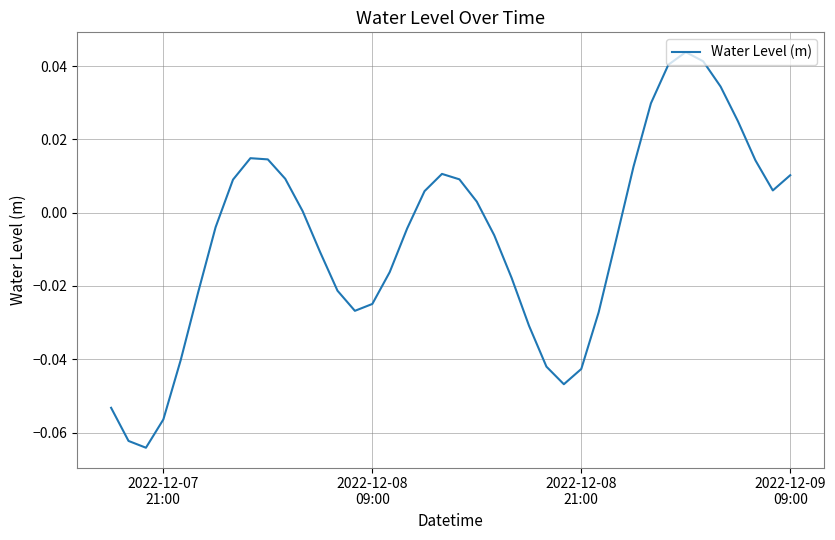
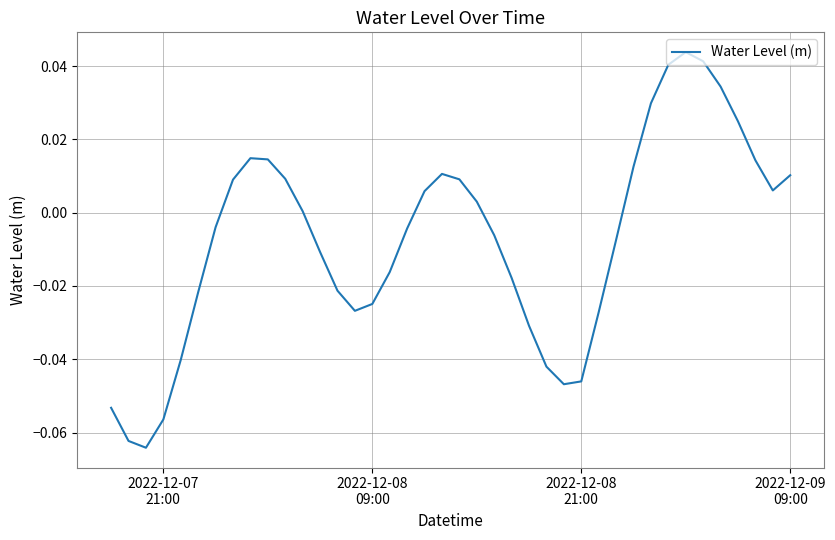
  {
    "2022-12-07 21:00": -0.056,
    "2022-12-08 09:00": -0.025,
-   "2022-12-08 21:00": -0.043,
+   "2022-12-08 21:00": -0.046,
    "2022-12-09 09:00": 0.010
  }
